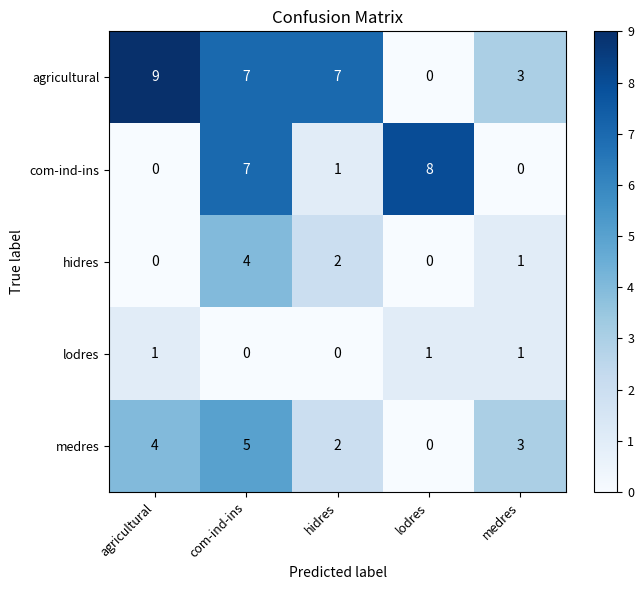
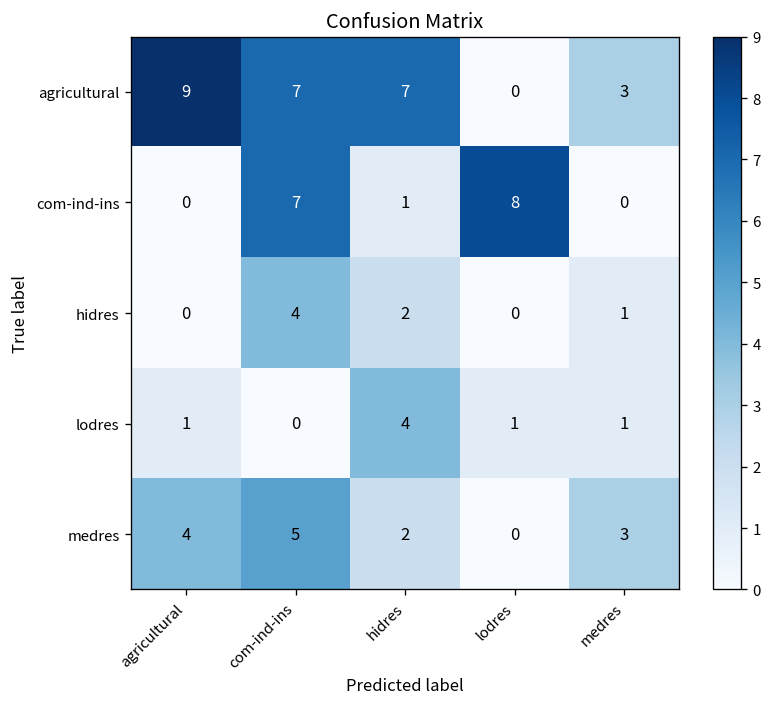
  {
    "agricultural": {
      "agricultural": 9,
      "com-ind-ins": 7,
      "hidres": 7,
      "lodres": 0,
      "medres": 3
    },
    "com-ind-ins": {
      "agricultural": 0,
      "com-ind-ins": 7,
      "hidres": 1,
      "lodres": 8,
      "medres": 0
    },
    "hidres": {
      "agricultural": 0,
      "com-ind-ins": 4,
      "hidres": 2,
      "lodres": 0,
      "medres": 1
    },
    "lodres": {
      "agricultural": 1,
      "com-ind-ins": 0,
-     "hidres": 0,
+     "hidres": 4,
      "lodres": 1,
      "medres": 1
    },
    "medres": {
      "agricultural": 4,
      "com-ind-ins": 5,
      "hidres": 2,
      "lodres": 0,
      "medres": 3
    }
  }
